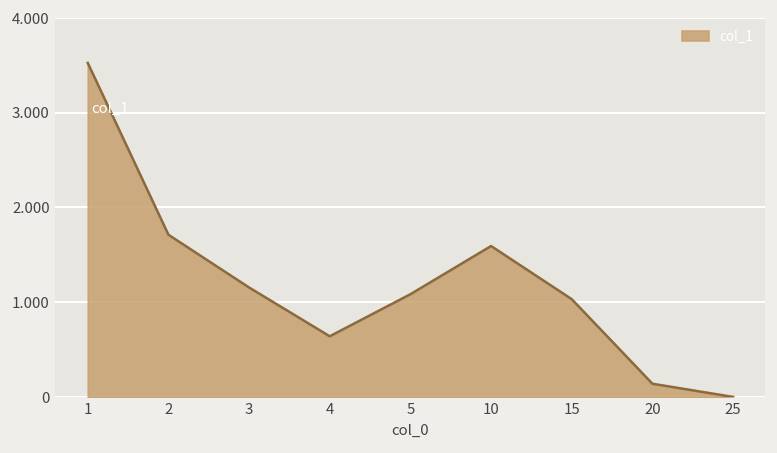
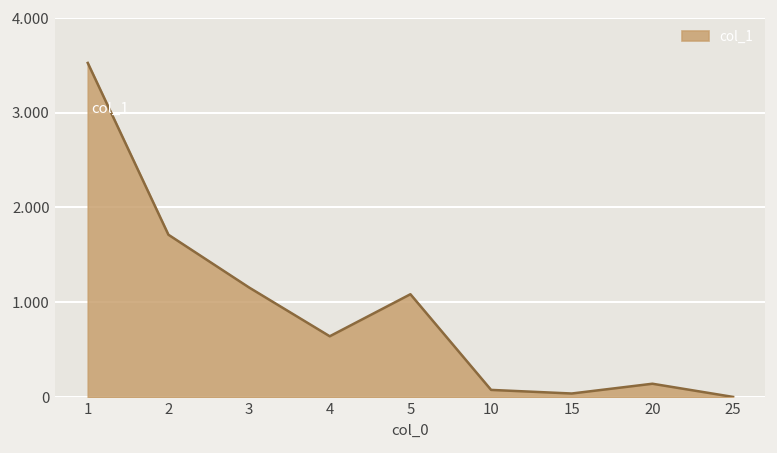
  {
    "1": 3.5,
    "2": 1.7,
    "3": 1.2,
    "4": 0.6,
    "5": 1.1,
-   "10": 1.6,
-   "15": 1.0,
+   "10": 0.1,
+   "15": 0.0,
    "20": 0.1,
    "25": 0.0
  }
